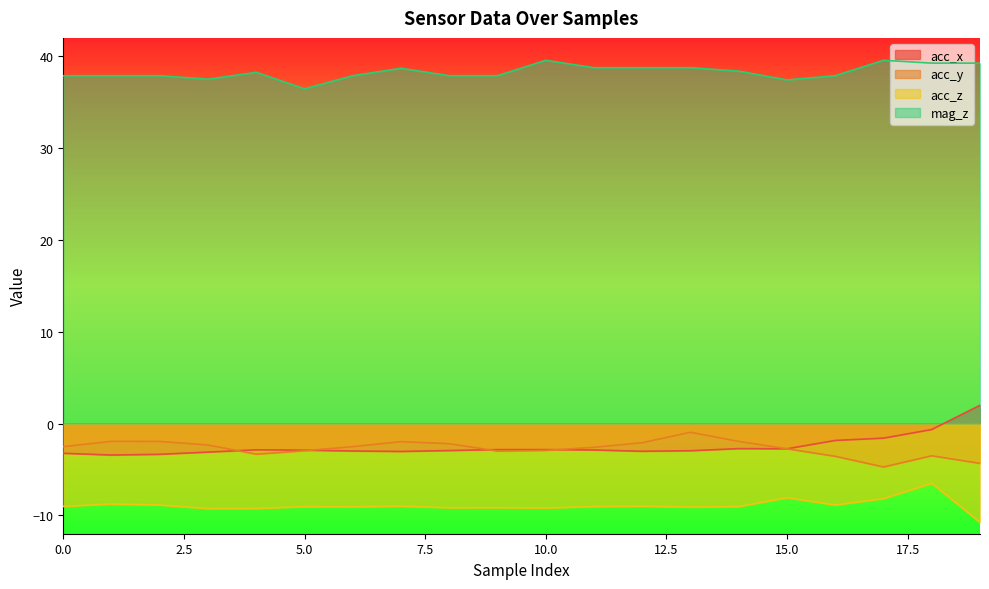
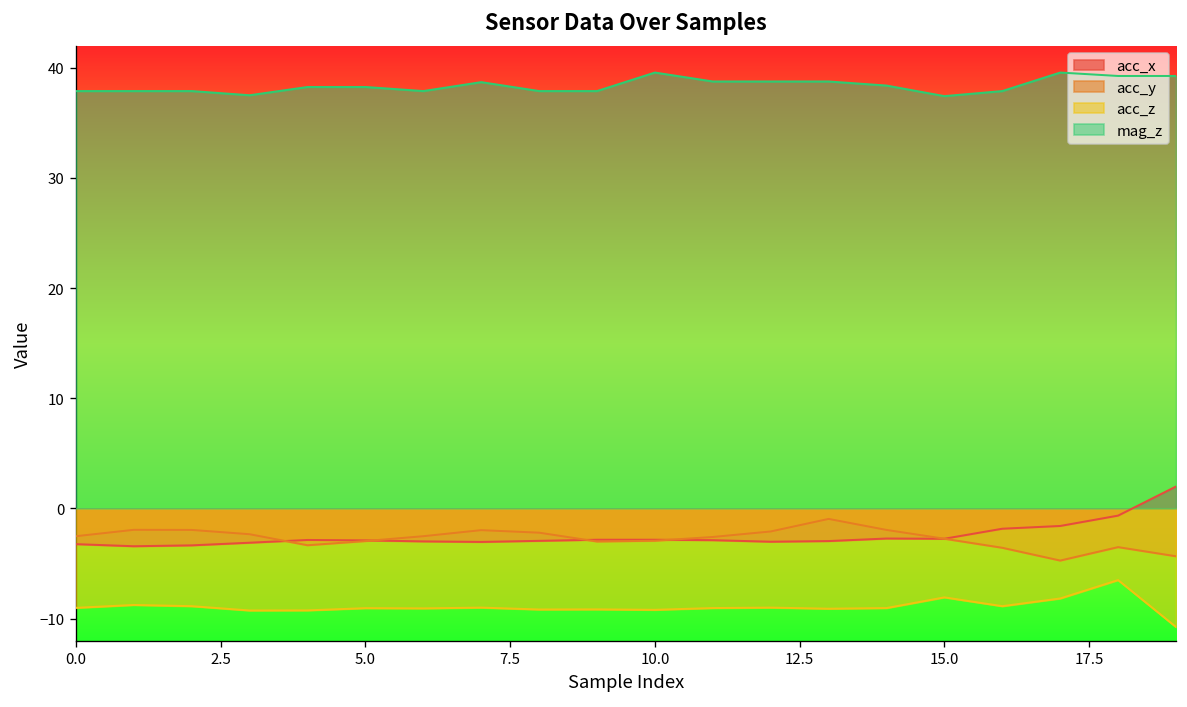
  {
    "mag_z": {
      "0.0": 38,
-     "5.0": 36,
+     "5.0": 38,
      "10.0": 40,
      "15.0": 37
    }
  }
